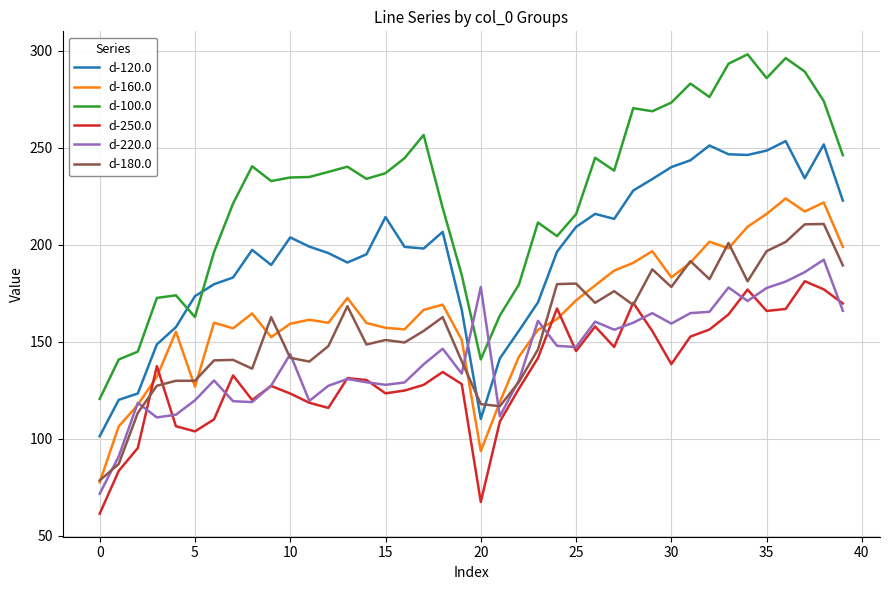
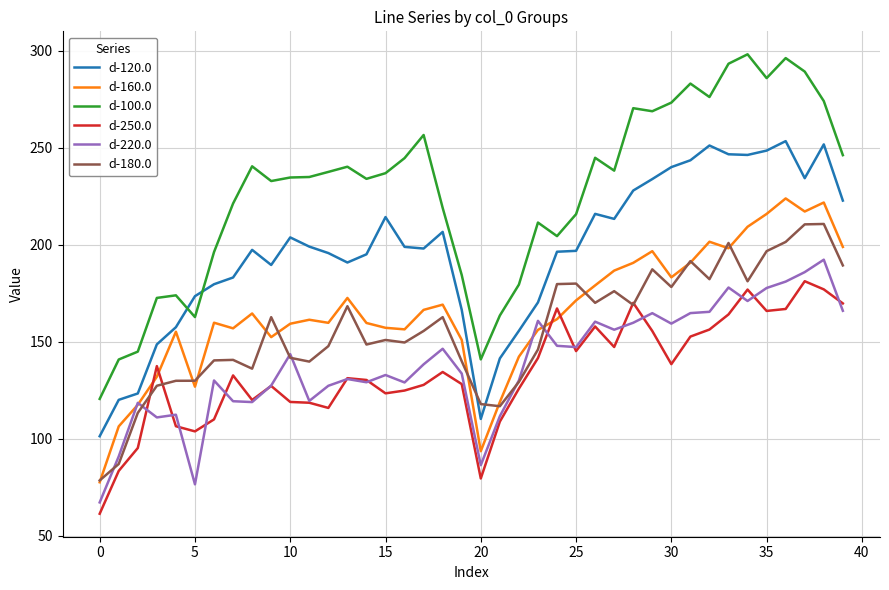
  {
    "d-120.0": {
      "0": 101,
      "5": 174,
      "10": 204,
      "15": 214,
      "20": 110,
-     "25": 209,
+     "25": 197,
      "30": 240,
      "35": 249
    },
    "d-160.0": {
      "5": 127,
      "10": 159,
      "15": 157,
      "20": 94,
      "25": 171,
      "30": 183,
      "35": 216
    },
    "d-100.0": {
      "0": 121,
      "5": 163,
      "10": 235,
      "15": 237,
      "20": 141,
      "25": 216,
      "30": 273,
      "35": 286
    },
    "d-250.0": {
      "0": 61,
      "5": 104,
-     "10": 123,
+     "10": 119,
      "15": 123,
-     "20": 67,
+     "20": 80,
      "25": 145,
      "30": 139,
      "35": 166
    },
    "d-220.0": {
-     "0": 72,
-     "5": 120,
+     "0": 67,
+     "5": 77,
      "10": 144,
-     "15": 128,
-     "20": 178,
+     "15": 133,
+     "20": 86,
      "25": 147,
      "30": 159,
      "35": 178
    },
    "d-180.0": {
      "5": 130,
      "10": 142,
      "15": 151,
      "20": 118,
      "25": 180,
      "30": 178,
      "35": 197
    }
  }
